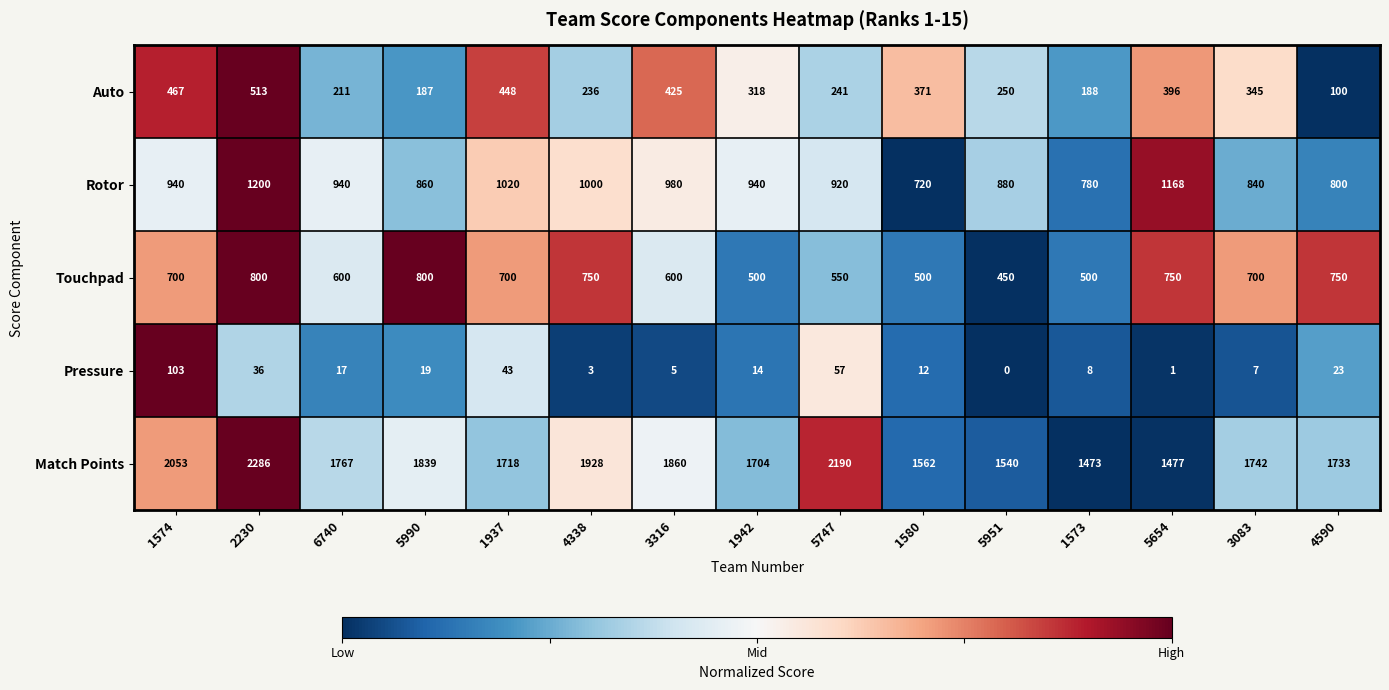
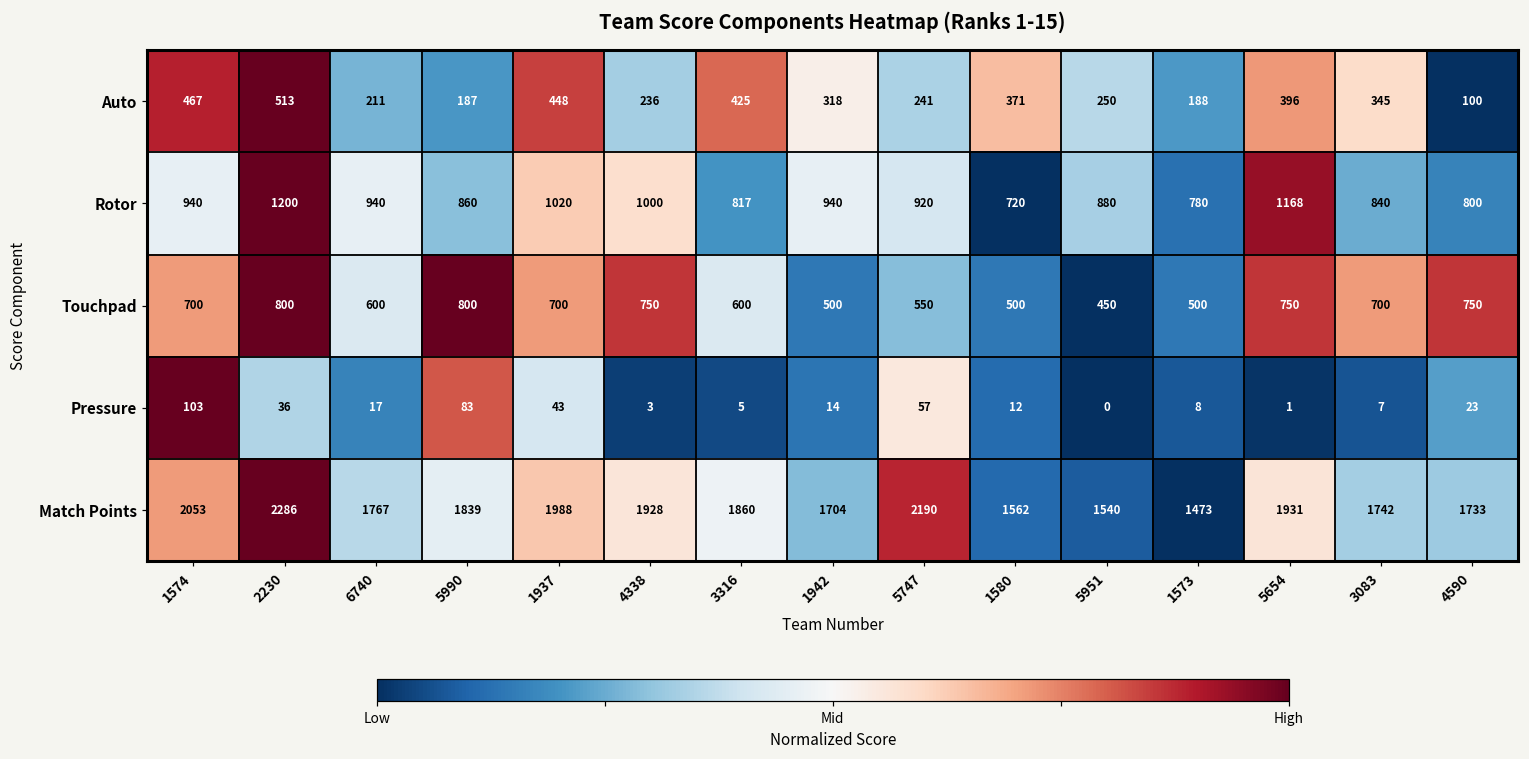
  {
    "Auto": {
      "1574": 467,
      "2230": 513,
      "6740": 211,
      "5990": 187,
      "1937": 448,
      "4338": 236,
      "3316": 425,
      "1942": 318,
      "5747": 241,
      "1580": 371,
      "5951": 250,
      "1573": 188,
      "5654": 396,
      "3083": 345,
      "4590": 100
    },
    "Rotor": {
      "1574": 940,
      "2230": 1200,
      "6740": 940,
      "5990": 860,
      "1937": 1020,
      "4338": 1000,
-     "3316": 980,
+     "3316": 817,
      "1942": 940,
      "5747": 920,
      "1580": 720,
      "5951": 880,
      "1573": 780,
      "5654": 1168,
      "3083": 840,
      "4590": 800
    },
    "Touchpad": {
      "1574": 700,
      "2230": 800,
      "6740": 600,
      "5990": 800,
      "1937": 700,
      "4338": 750,
      "3316": 600,
      "1942": 500,
      "5747": 550,
      "1580": 500,
      "5951": 450,
      "1573": 500,
      "5654": 750,
      "3083": 700,
      "4590": 750
    },
    "Pressure": {
      "1574": 103,
      "2230": 36,
      "6740": 17,
-     "5990": 19,
+     "5990": 83,
      "1937": 43,
      "4338": 3,
      "3316": 5,
      "1942": 14,
      "5747": 57,
      "1580": 12,
      "5951": 0,
      "1573": 8,
      "5654": 1,
      "3083": 7,
      "4590": 23
    },
    "Match Points": {
      "1574": 2053,
      "2230": 2286,
      "6740": 1767,
      "5990": 1839,
-     "1937": 1718,
+     "1937": 1988,
      "4338": 1928,
      "3316": 1860,
      "1942": 1704,
      "5747": 2190,
      "1580": 1562,
      "5951": 1540,
      "1573": 1473,
-     "5654": 1477,
+     "5654": 1931,
      "3083": 1742,
      "4590": 1733
    }
  }
